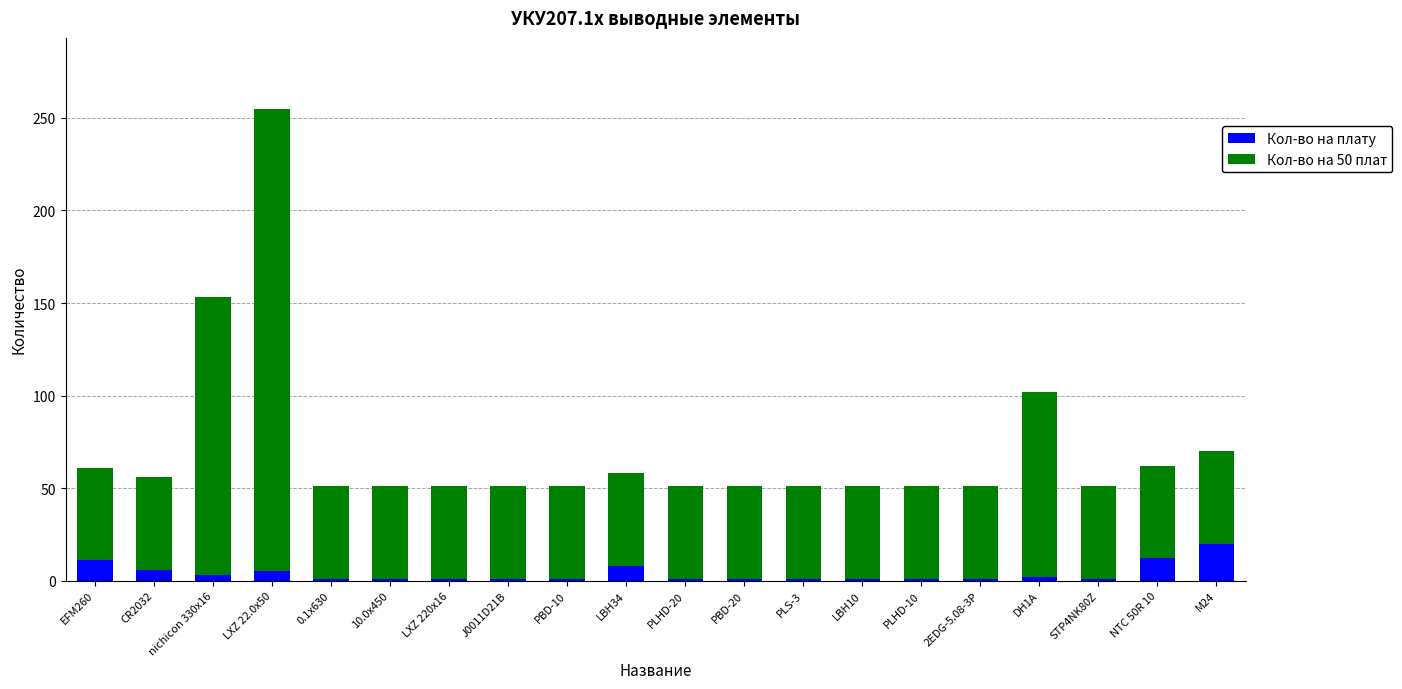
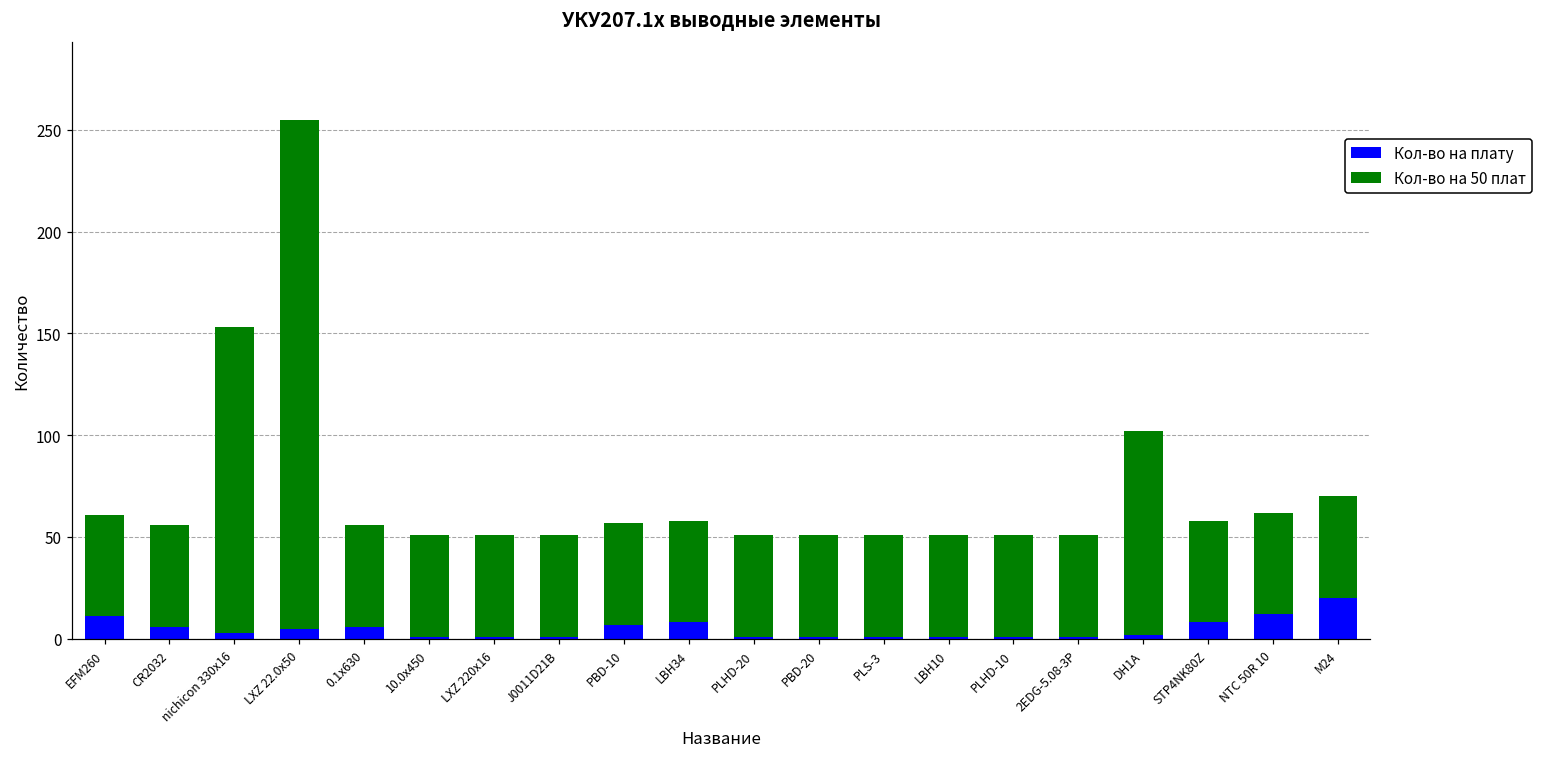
  {
    "Кол-во на плату": {
      "EFM260": 11,
      "CR2032": 6,
      "nichicon 330x16": 3,
      "LXZ 22.0x50": 5,
-     "0.1x630": 1,
-     "PBD-10": 1,
+     "0.1x630": 6,
+     "PBD-10": 7,
      "LBH34": 8,
      "DH1A": 2,
-     "STP4NK80Z": 1,
+     "STP4NK80Z": 8,
      "NTC 50R 10": 12,
      "M24": 20
    },
    "Кол-во на 50 плат": {
      "EFM260": 50,
      "CR2032": 50,
      "nichicon 330x16": 150,
      "LXZ 22.0x50": 250,
      "0.1x630": 50,
      "10.0x450": 50,
      "LXZ 220x16": 50,
      "J0011D21B": 50,
      "PBD-10": 50,
      "LBH34": 50,
      "PLHD-20": 50,
      "PBD-20": 50,
      "PLS-3": 50,
      "LBH10": 50,
      "PLHD-10": 50,
      "2EDG-5.08-3P": 50,
      "DH1A": 100,
      "STP4NK80Z": 50,
      "NTC 50R 10": 50,
      "M24": 50
    }
  }
